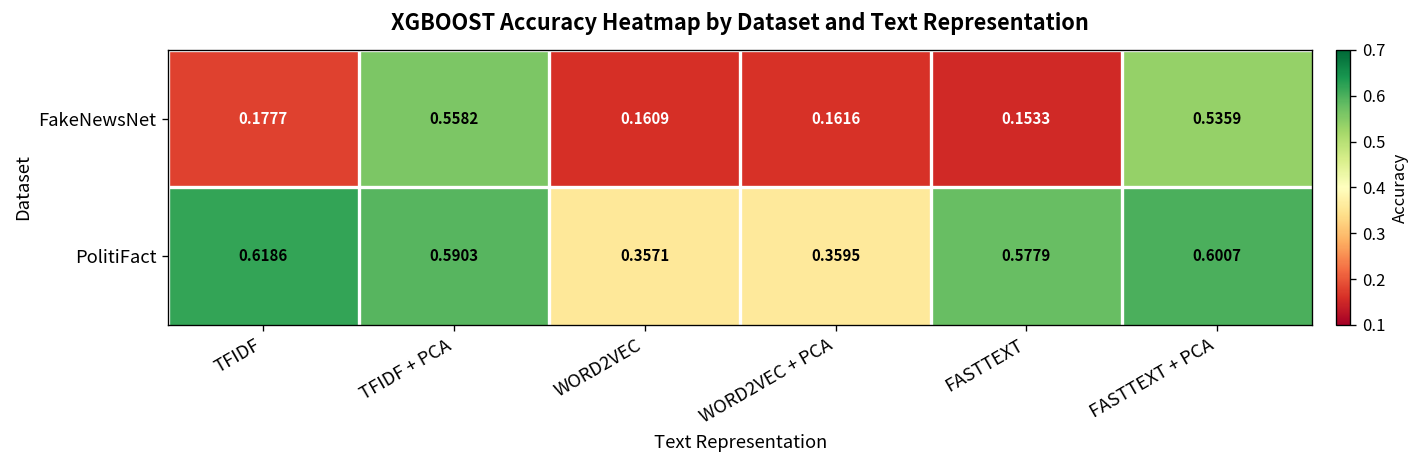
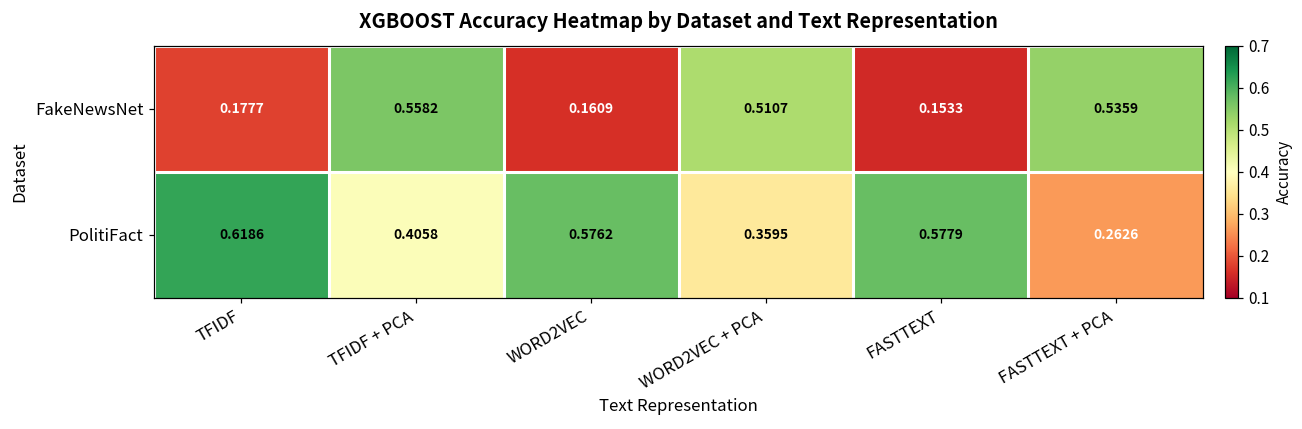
  {
    "FakeNewsNet": {
      "TFIDF": 0.1777,
      "TFIDF + PCA": 0.5582,
      "WORD2VEC": 0.1609,
-     "WORD2VEC + PCA": 0.1616,
+     "WORD2VEC + PCA": 0.5107,
      "FASTTEXT": 0.1533,
      "FASTTEXT + PCA": 0.5359
    },
    "PolitiFact": {
      "TFIDF": 0.6186,
-     "TFIDF + PCA": 0.5903,
-     "WORD2VEC": 0.3571,
+     "TFIDF + PCA": 0.4058,
+     "WORD2VEC": 0.5762,
      "WORD2VEC + PCA": 0.3595,
      "FASTTEXT": 0.5779,
-     "FASTTEXT + PCA": 0.6007
+     "FASTTEXT + PCA": 0.2626
    }
  }
